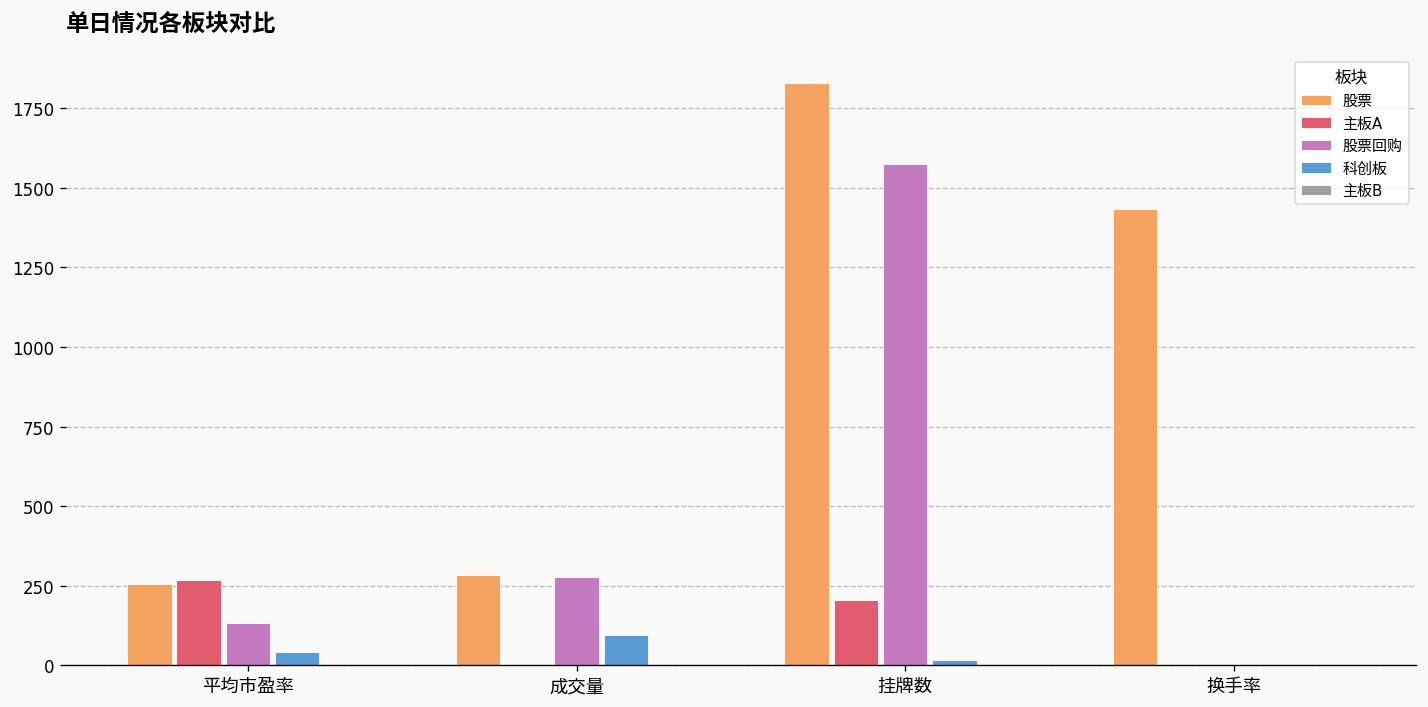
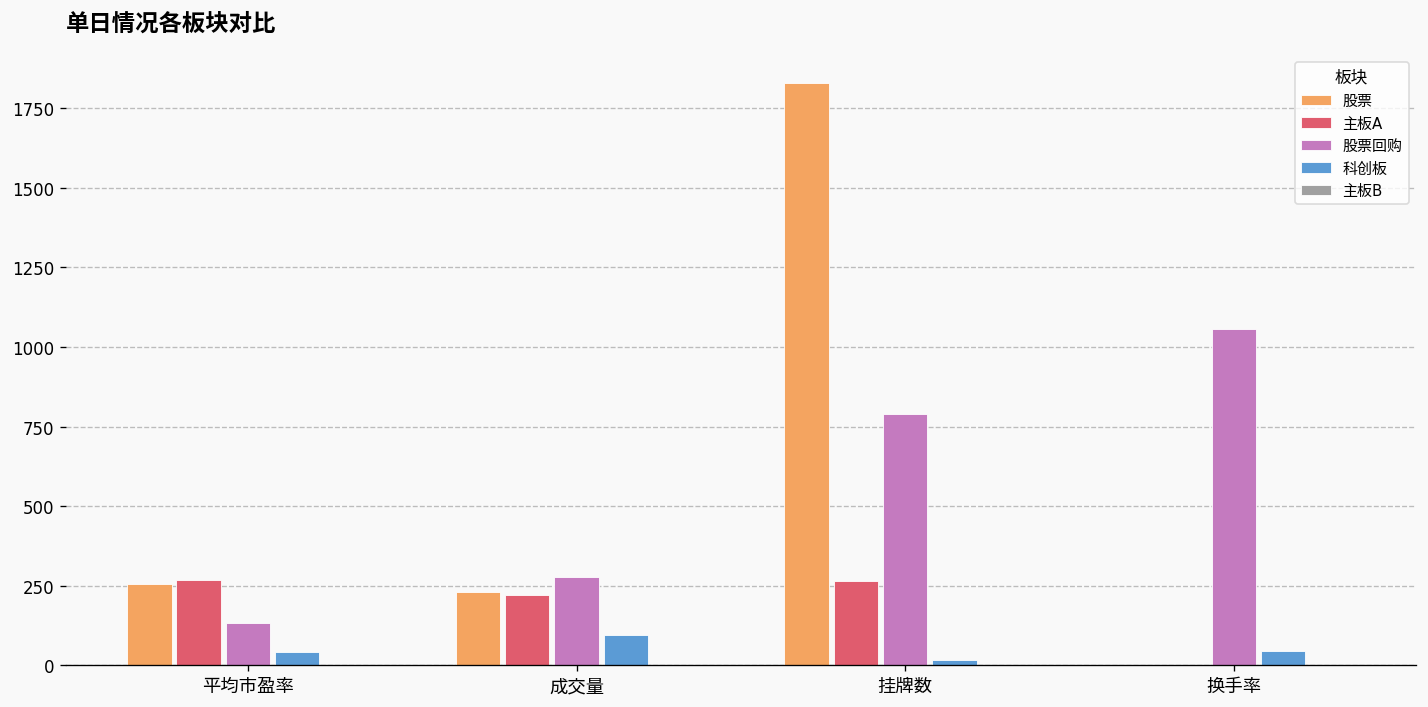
  {
    "股票": {
      "平均市盈率": 250,
-     "成交量": 280,
+     "成交量": 230,
      "挂牌数": 1830,
-     "换手率": 1430
+     "换手率": 0
    },
    "主板A": {
      "平均市盈率": 270,
-     "成交量": 0,
-     "挂牌数": 210
+     "成交量": 220,
+     "挂牌数": 260
    },
    "股票回购": {
      "平均市盈率": 130,
      "成交量": 280,
-     "挂牌数": 1570,
-     "换手率": 0
+     "挂牌数": 790,
+     "换手率": 1060
    },
    "科创板": {
      "平均市盈率": 40,
      "成交量": 100,
      "挂牌数": 20,
-     "换手率": 0
+     "换手率": 40
    },
    "主板B": {
      "平均市盈率": 0,
      "挂牌数": 0,
      "换手率": 0
    }
  }
